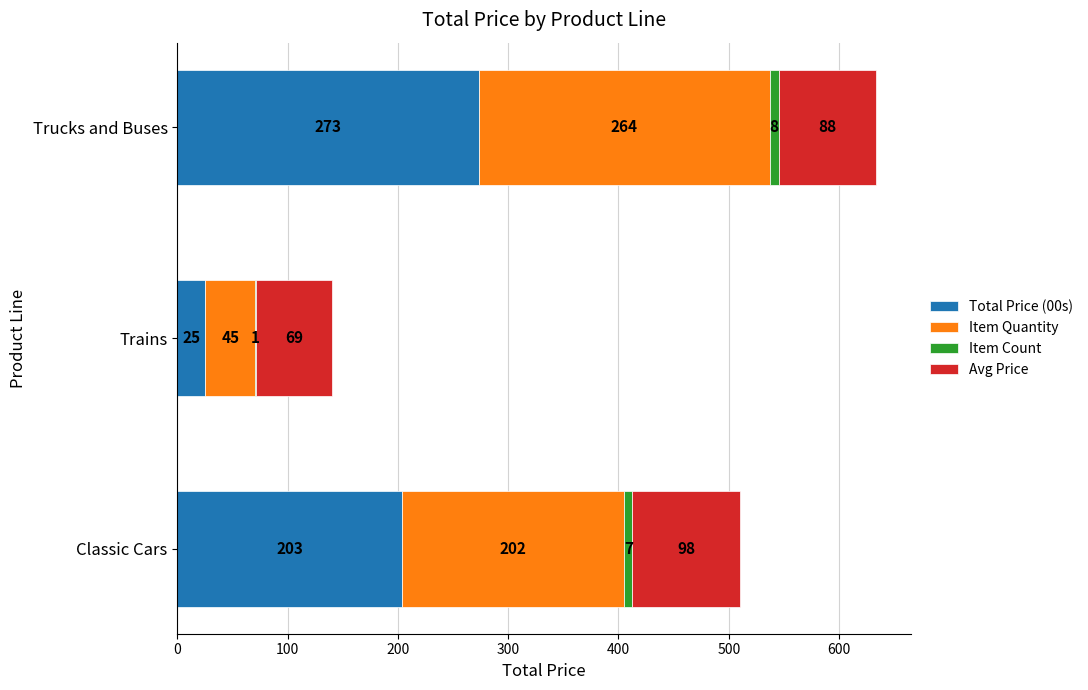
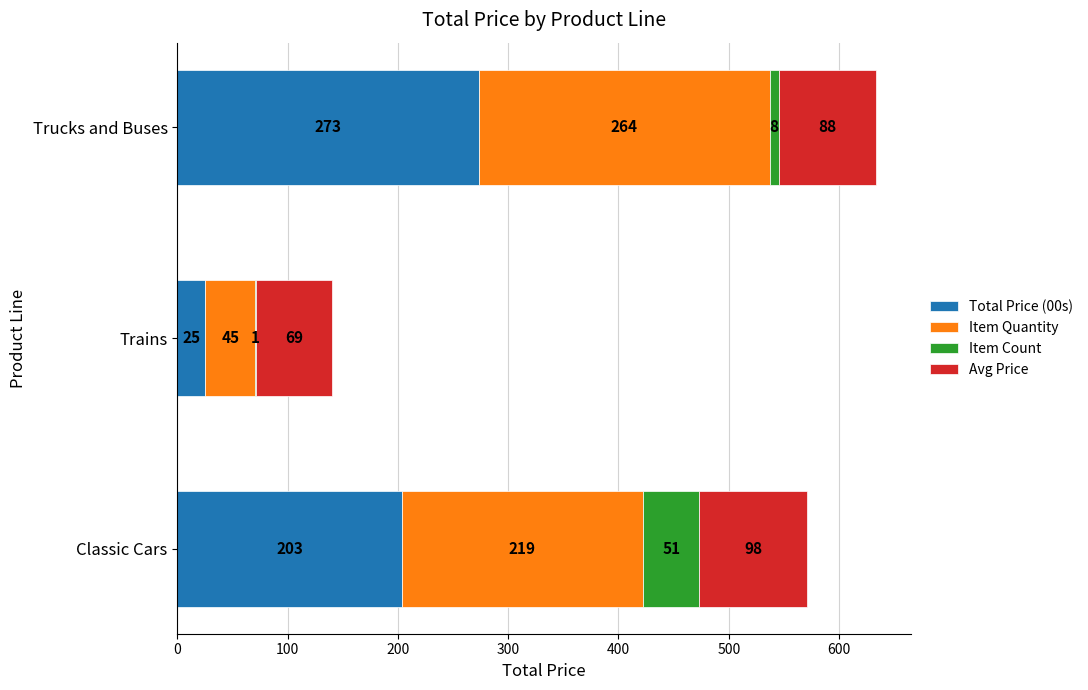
  {
    "Total Price (00s)": {
      "Trucks and Buses": 273,
      "Trains": 25,
      "Classic Cars": 203
    },
    "Item Quantity": {
      "Trucks and Buses": 264,
      "Trains": 45,
-     "Classic Cars": 202
+     "Classic Cars": 219
    },
    "Item Count": {
      "Trucks and Buses": 8,
      "Trains": 1,
-     "Classic Cars": 7
+     "Classic Cars": 51
    },
    "Avg Price": {
      "Trucks and Buses": 88,
      "Trains": 69,
      "Classic Cars": 98
    }
  }
